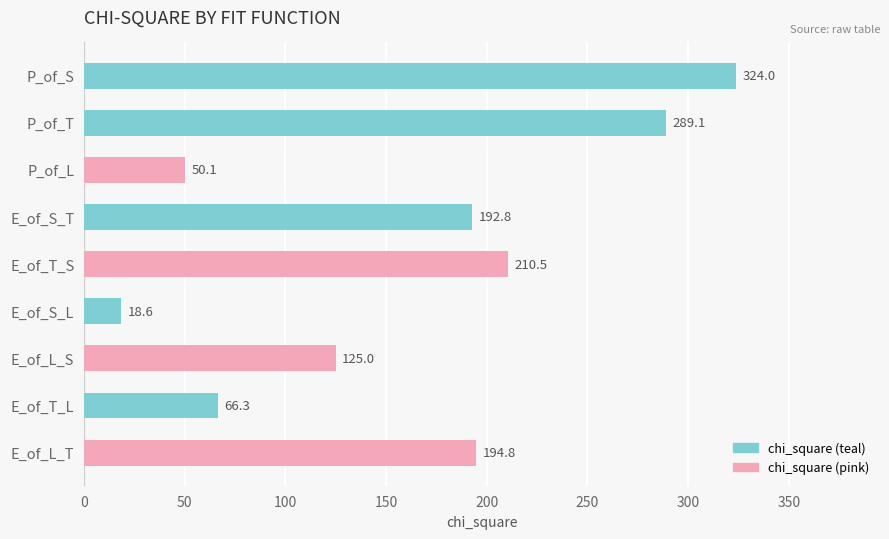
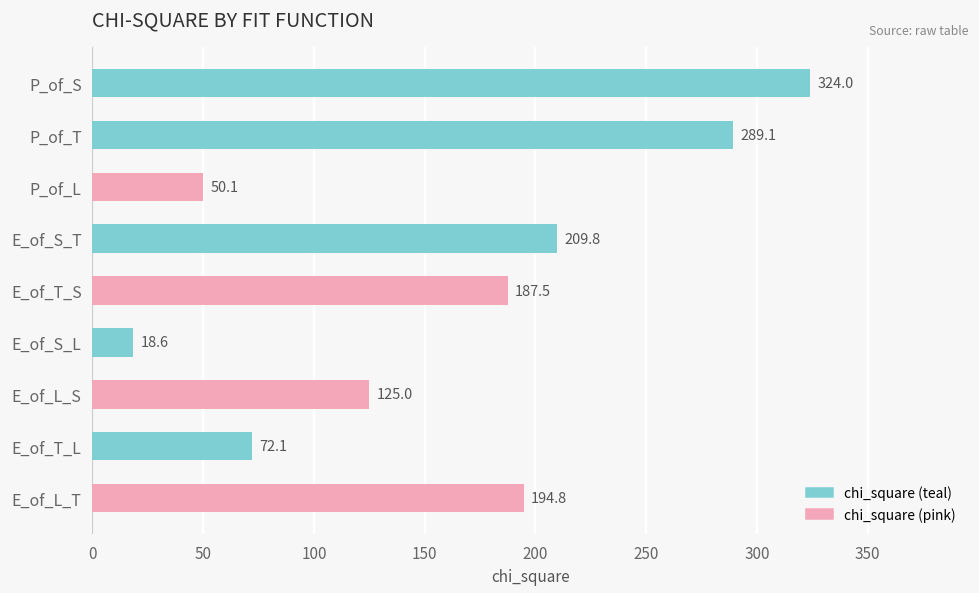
  {
    "P_of_S": 324.0,
    "P_of_T": 289.1,
    "P_of_L": 50.1,
-   "E_of_S_T": 192.8,
-   "E_of_T_S": 210.5,
+   "E_of_S_T": 209.8,
+   "E_of_T_S": 187.5,
    "E_of_S_L": 18.6,
    "E_of_L_S": 125.0,
-   "E_of_T_L": 66.3,
+   "E_of_T_L": 72.1,
    "E_of_L_T": 194.8
  }
